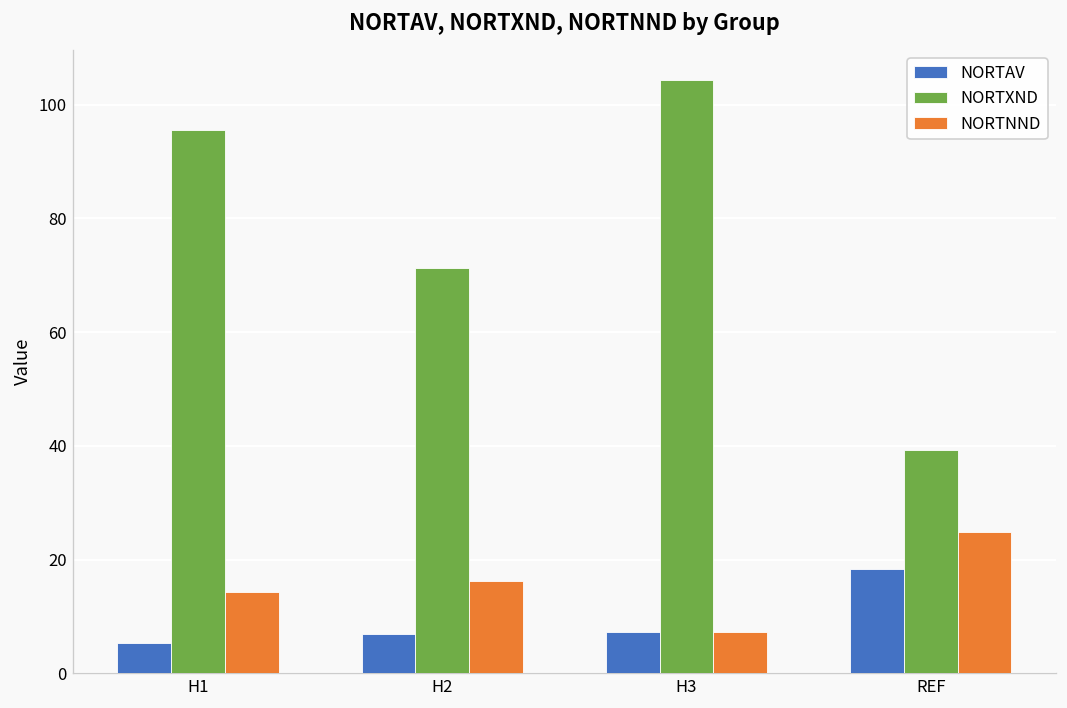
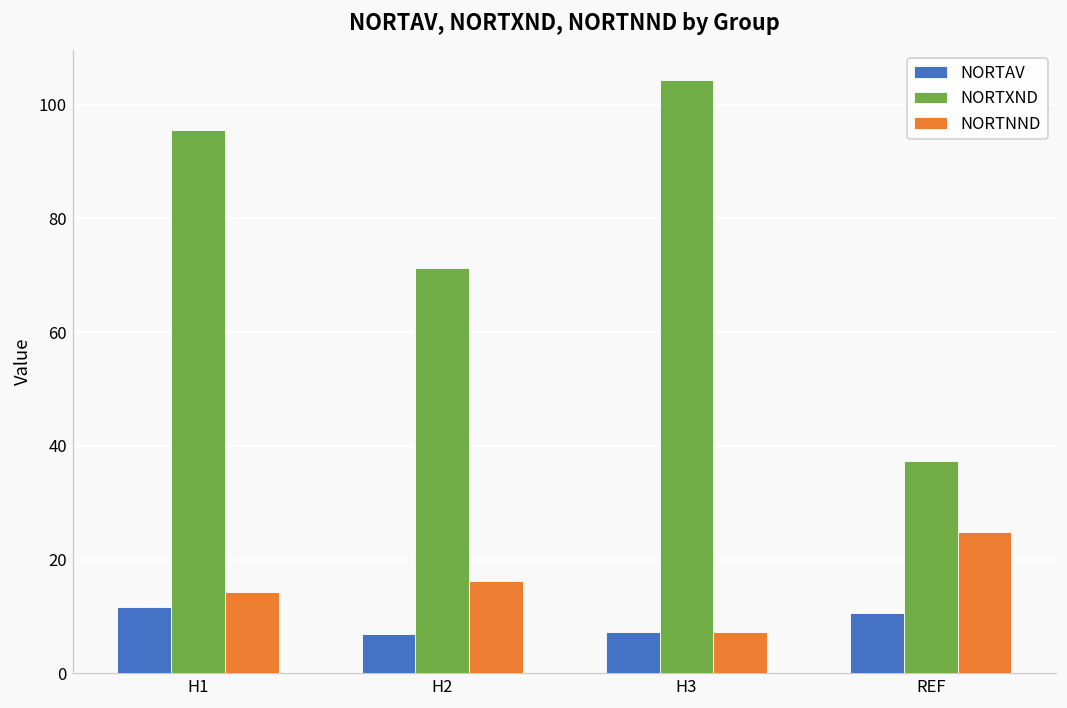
  {
    "NORTAV": {
-     "H1": 5,
+     "H1": 12,
      "H2": 7,
      "H3": 7,
-     "REF": 18
+     "REF": 11
    },
    "NORTXND": {
      "H1": 96,
      "H2": 71,
      "H3": 104,
-     "REF": 39
+     "REF": 37
    },
    "NORTNND": {
      "H1": 14,
      "H2": 16,
      "H3": 7,
      "REF": 25
    }
  }
